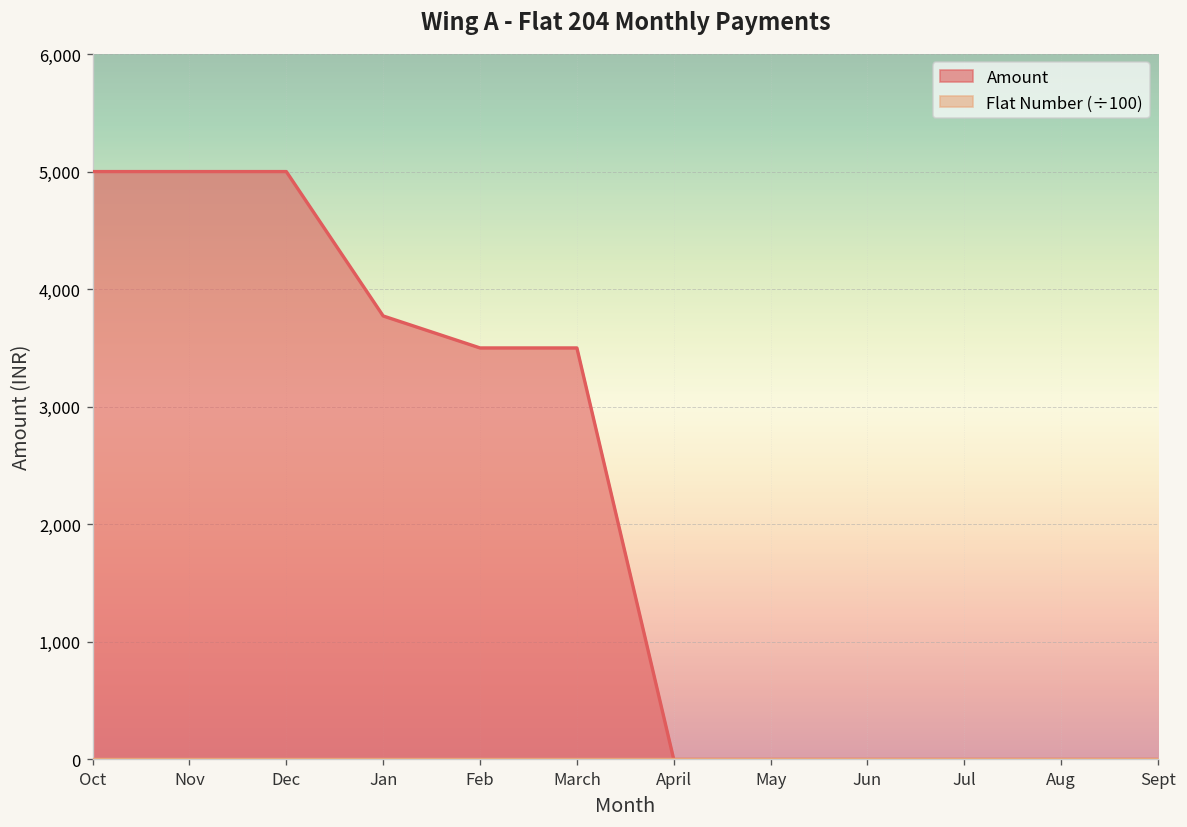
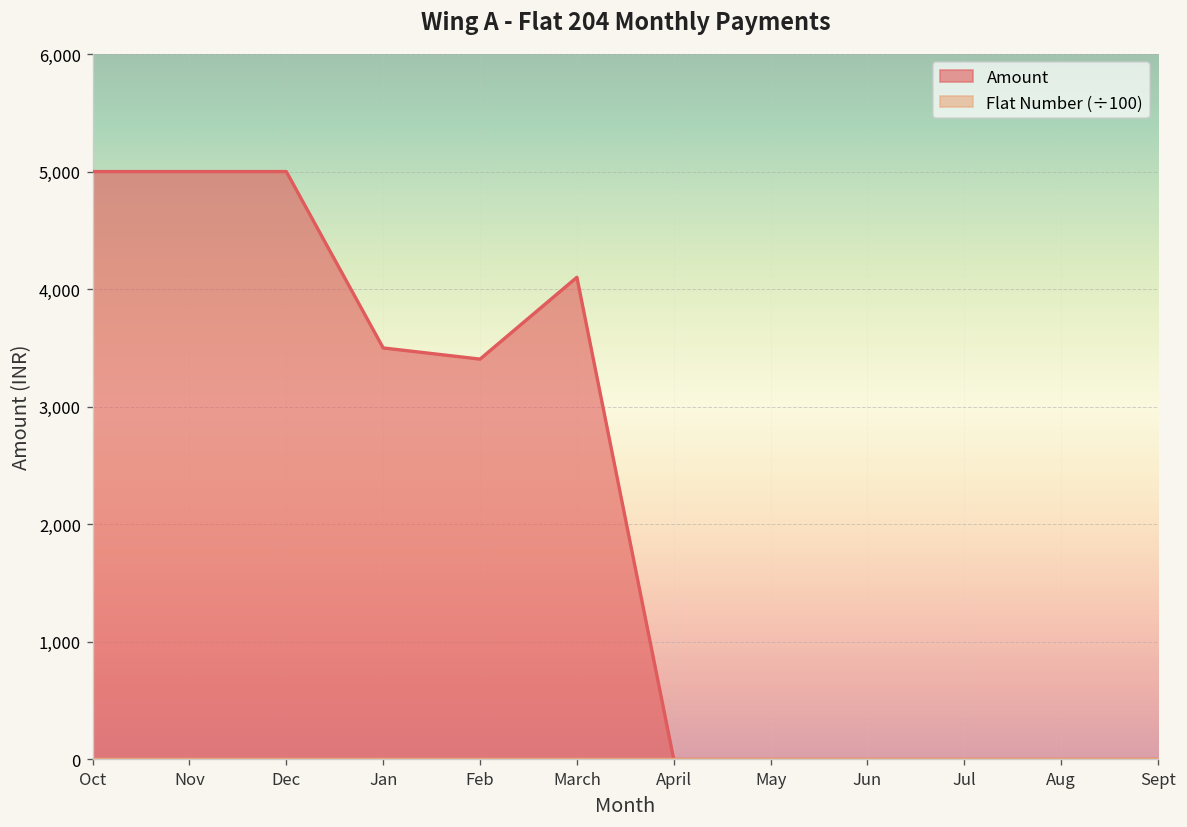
  {
    "Amount": {
      "Oct": "5,000",
      "Nov": "5,000",
      "Dec": "5,000",
-     "Jan": "3,800",
-     "Feb": "3,500",
-     "March": "3,500"
+     "Jan": "3,500",
+     "Feb": "3,400",
+     "March": "4,100"
    },
    "Flat Number (÷100)": {
      "Oct": "0",
      "Nov": "0",
      "Dec": "0",
      "Jan": "0",
      "Feb": "0",
      "March": "0"
    }
  }
